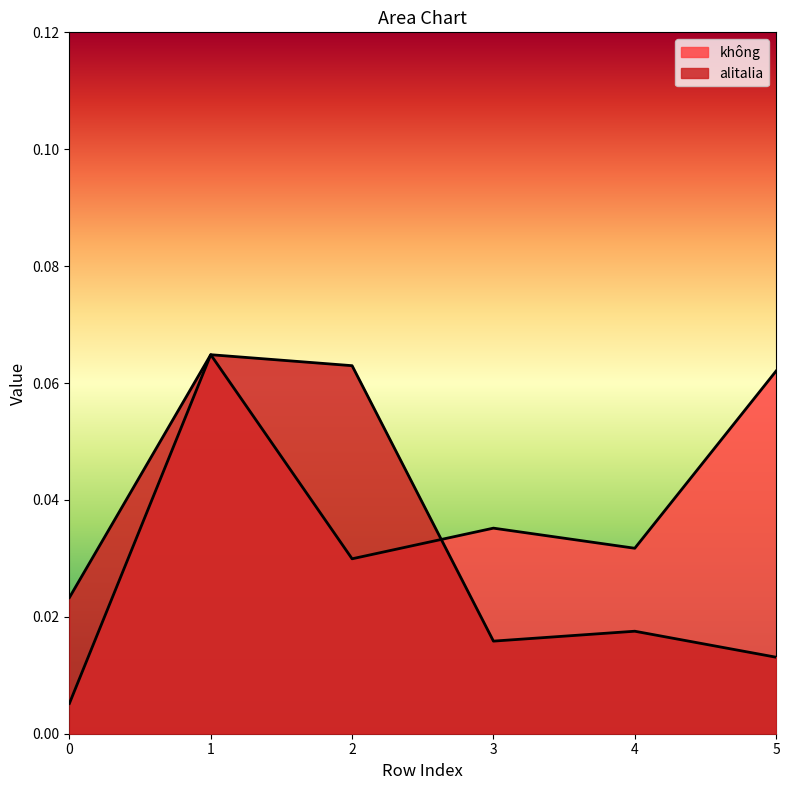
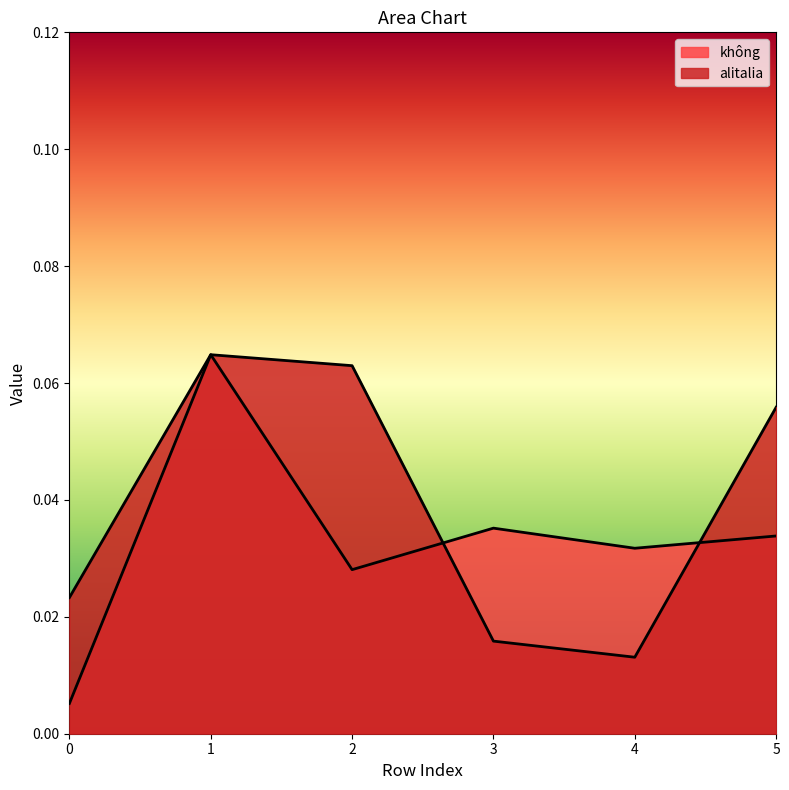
  {
    "không": {
      "0": 0.005,
-     "2": 0.030,
+     "2": 0.028,
      "3": 0.035,
      "4": 0.032,
-     "5": 0.062
+     "5": 0.034
    },
    "alitalia": {
      "0": 0.023,
      "2": 0.063,
      "3": 0.016,
-     "4": 0.018,
-     "5": 0.013
+     "4": 0.013,
+     "5": 0.056
    }
  }
